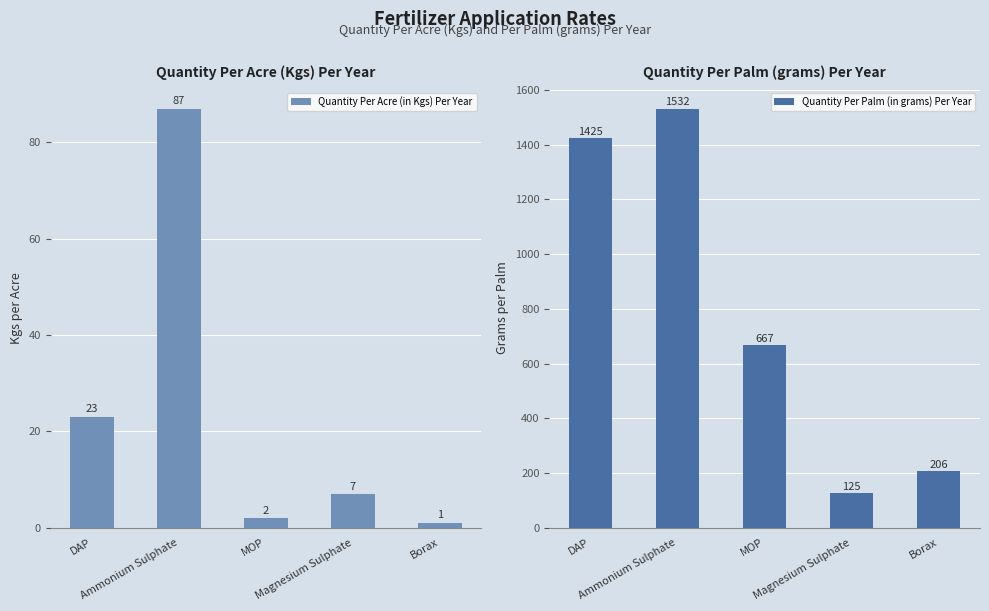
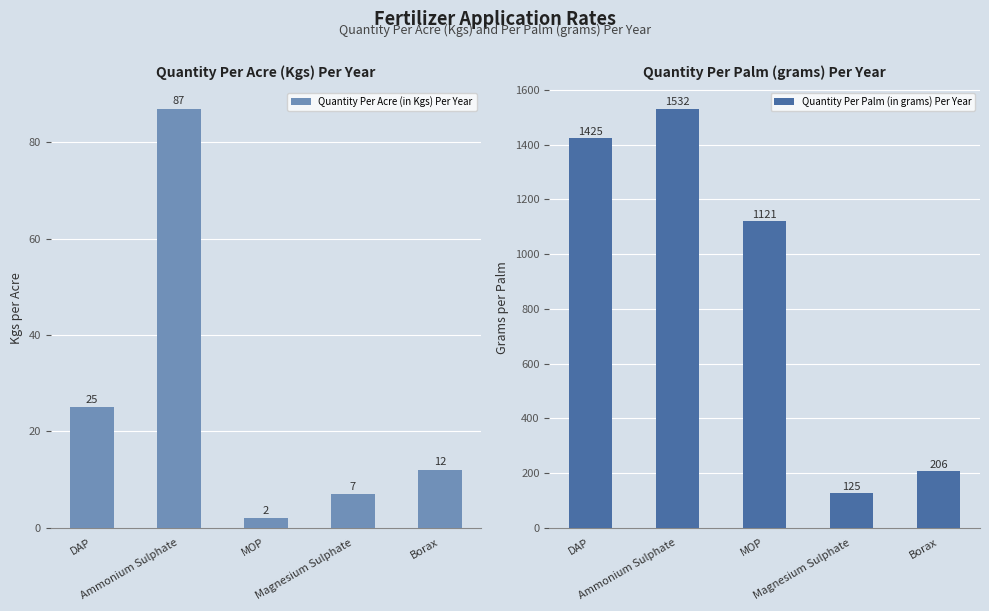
  {
    "Quantity Per Acre (Kgs) Per Year": {
-     "DAP": 23,
+     "DAP": 25,
      "Ammonium Sulphate": 87,
      "MOP": 2,
      "Magnesium Sulphate": 7,
-     "Borax": 1
+     "Borax": 12
    },
    "Quantity Per Palm (grams) Per Year": {
      "DAP": 1425,
      "Ammonium Sulphate": 1532,
-     "MOP": 667,
+     "MOP": 1121,
      "Magnesium Sulphate": 125,
      "Borax": 206
    }
  }
